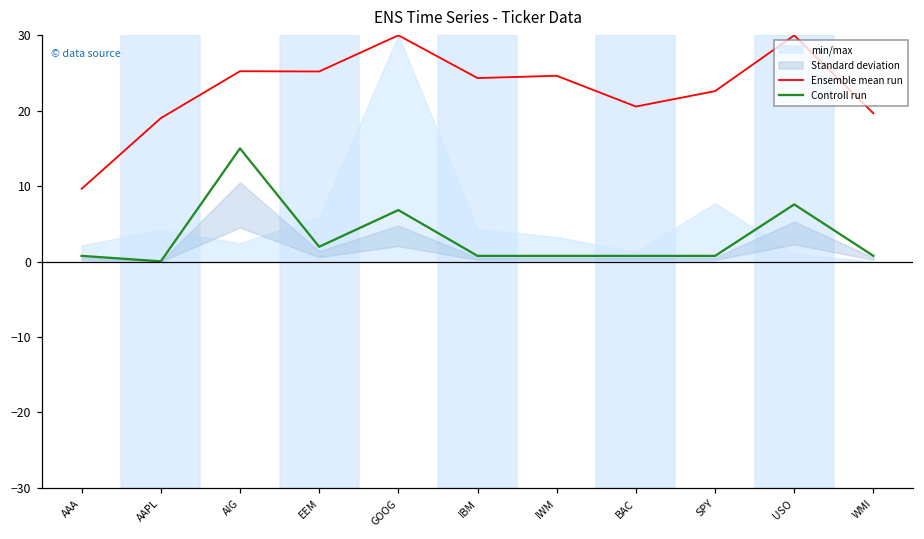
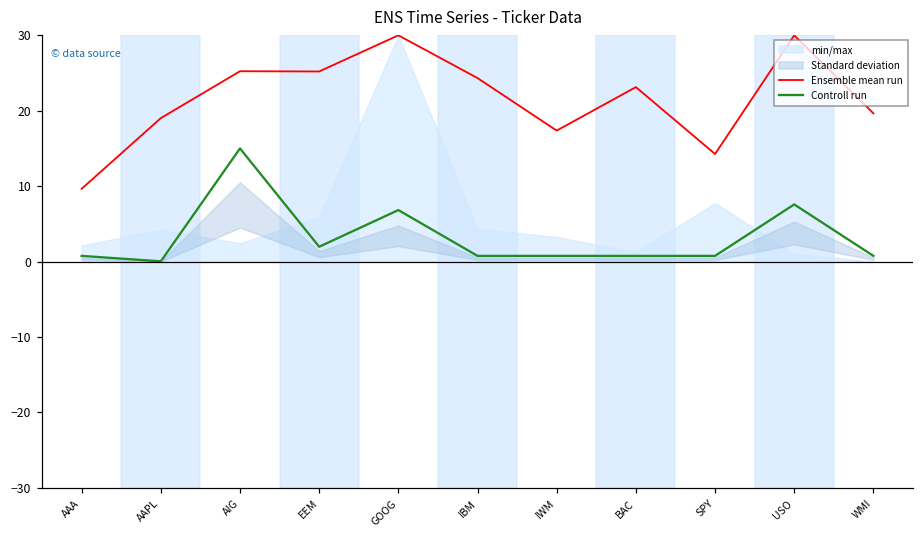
  {
    "Ensemble mean run": {
      "AAA": 10,
      "AAPL": 19,
      "AIG": 25,
      "EEM": 25,
      "IBM": 24,
-     "IWM": 25,
-     "BAC": 21,
-     "SPY": 23,
+     "IWM": 17,
+     "BAC": 23,
+     "SPY": 14,
      "USO": 30,
      "WMI": 20
    },
    "Controll run": {
      "AIG": 15,
      "EEM": 2,
      "GOOG": 7,
      "USO": 8
    }
  }
